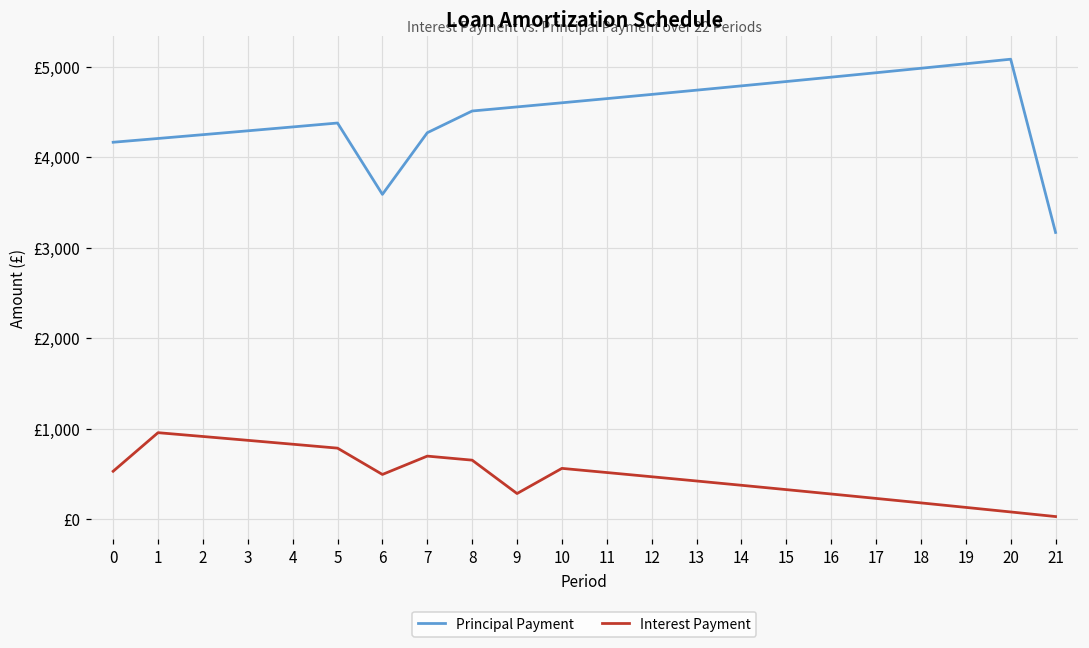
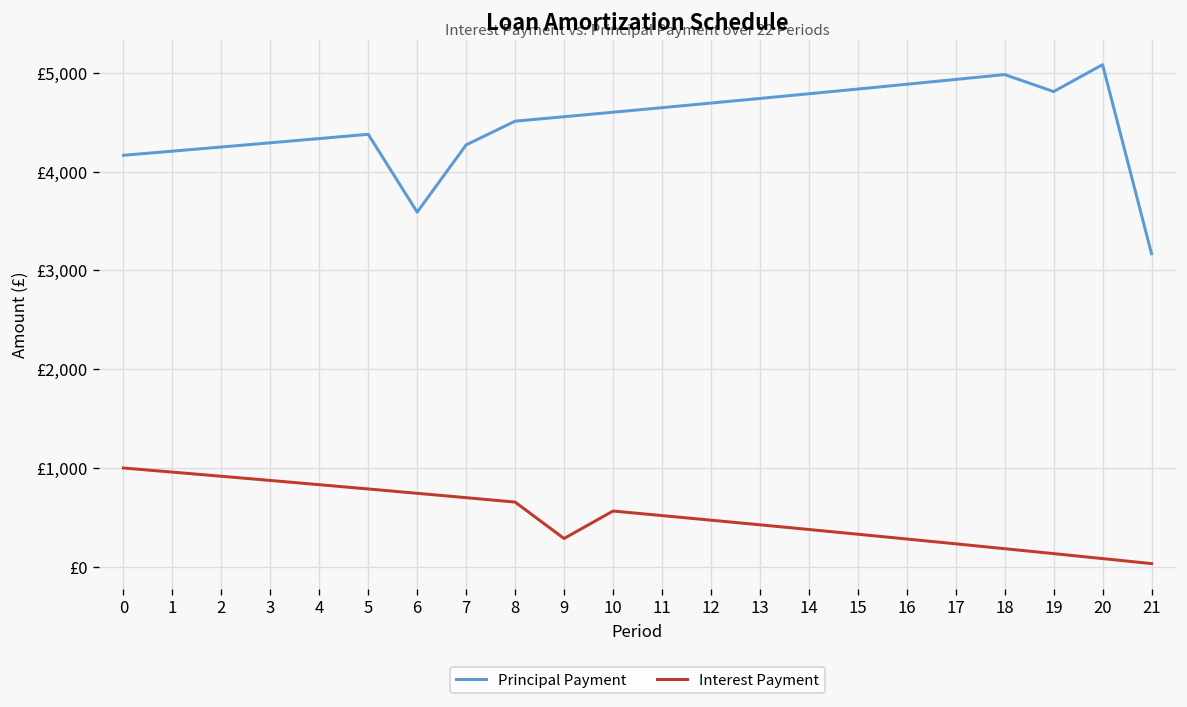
  {
    "Principal Payment": {
      "0": "£4,200",
      "1": "£4,200",
      "2": "£4,300",
      "3": "£4,300",
      "4": "£4,300",
      "5": "£4,400",
      "6": "£3,600",
      "7": "£4,300",
      "8": "£4,500",
      "9": "£4,600",
      "10": "£4,600",
      "11": "£4,600",
      "12": "£4,700",
      "13": "£4,700",
      "14": "£4,800",
      "15": "£4,800",
      "16": "£4,900",
      "17": "£4,900",
      "18": "£5,000",
-     "19": "£5,000",
+     "19": "£4,800",
      "20": "£5,100",
      "21": "£3,200"
    },
    "Interest Payment": {
-     "0": "£500",
+     "0": "£1,000",
      "1": "£1,000",
      "2": "£900",
      "3": "£900",
      "4": "£800",
      "5": "£800",
-     "6": "£500",
+     "6": "£700",
      "7": "£700",
      "8": "£700",
      "9": "£300",
      "10": "£600",
      "11": "£500",
      "12": "£500",
      "13": "£400",
      "14": "£400",
      "15": "£300",
      "16": "£300",
      "17": "£200",
      "18": "£200",
      "19": "£100",
      "20": "£100",
      "21": "£0"
    }
  }
